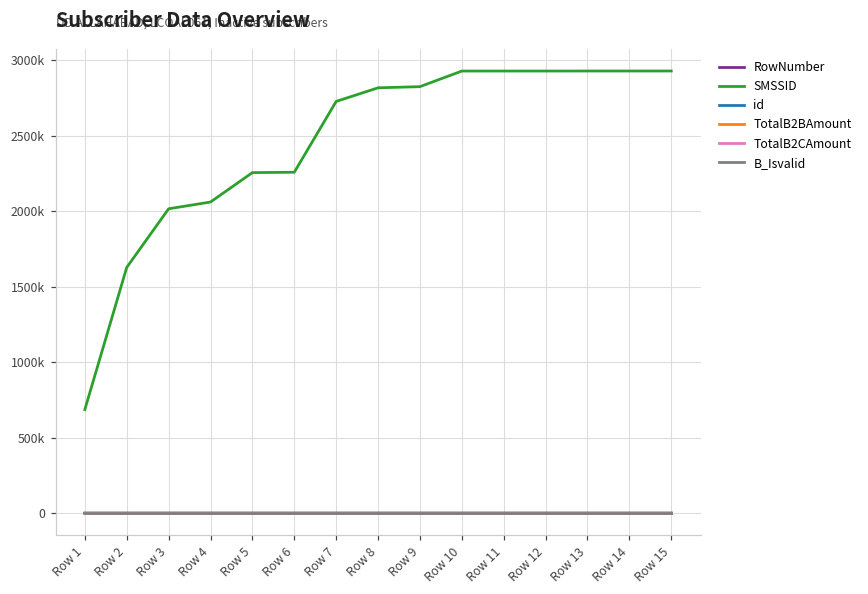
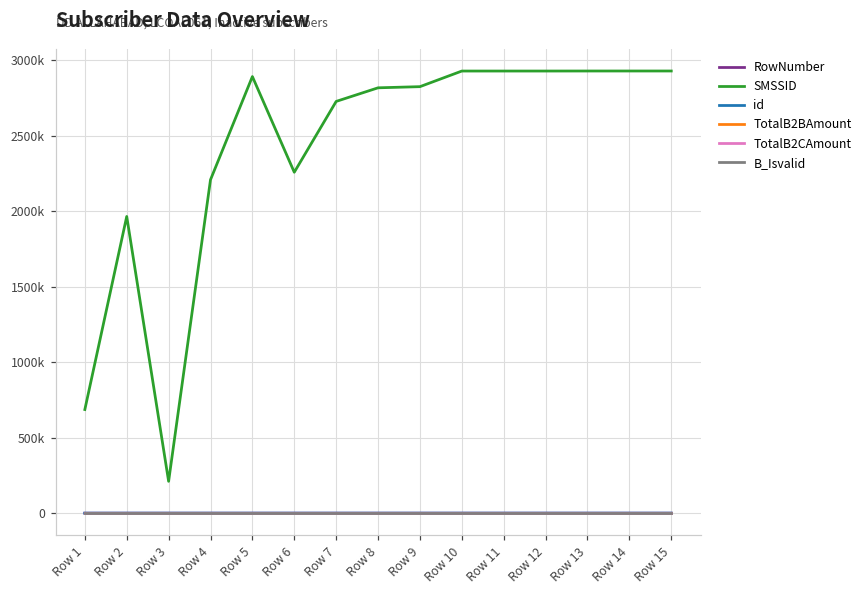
  {
    "B_Isvalid": {
      "Row 1": 0,
      "Row 2": 0,
      "Row 3": 0,
      "Row 4": 0,
      "Row 5": 0,
      "Row 6": 0,
      "Row 7": 0,
      "Row 8": 0,
      "Row 9": 0,
      "Row 10": 0,
      "Row 11": 0,
      "Row 12": 0,
      "Row 13": 0,
      "Row 14": 0,
      "Row 15": 0
    },
    "SMSSID": {
      "Row 1": 690000,
-     "Row 2": 1630000,
-     "Row 3": 2020000,
-     "Row 4": 2060000,
-     "Row 5": 2260000,
+     "Row 2": 1970000,
+     "Row 3": 210000,
+     "Row 4": 2210000,
+     "Row 5": 2890000,
      "Row 6": 2260000,
      "Row 7": 2730000,
      "Row 8": 2820000,
      "Row 9": 2830000,
      "Row 10": 2930000,
      "Row 11": 2930000,
      "Row 12": 2930000,
      "Row 13": 2930000,
      "Row 14": 2930000,
      "Row 15": 2930000
    }
  }
